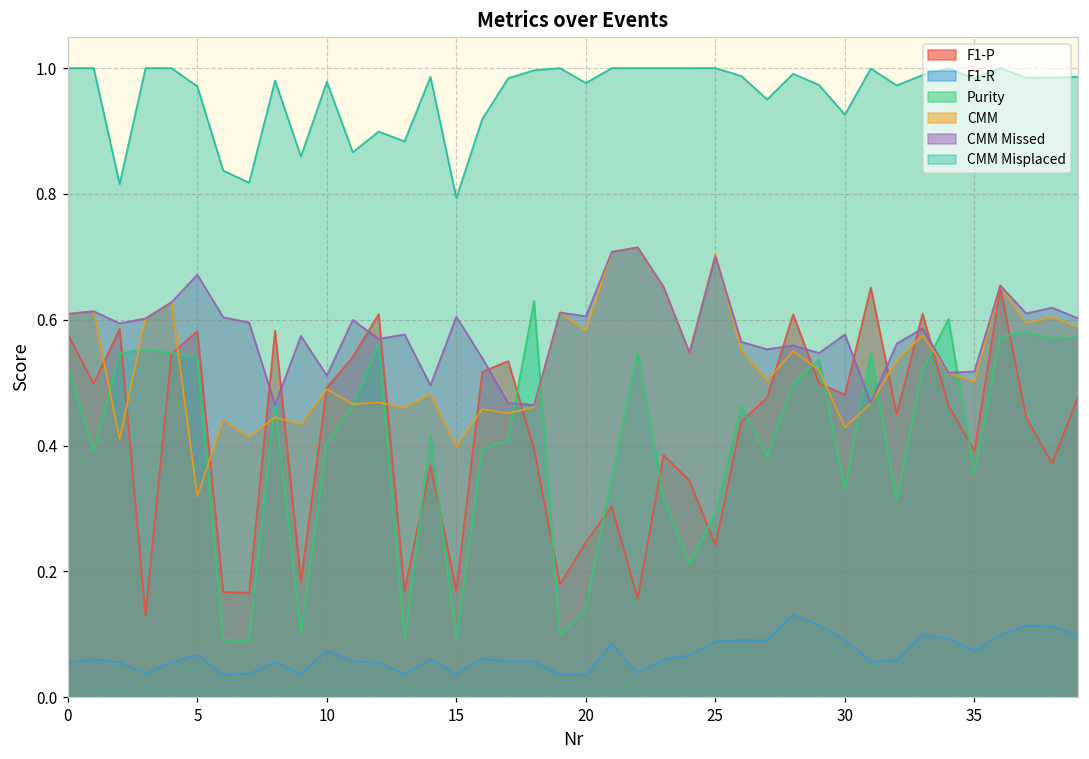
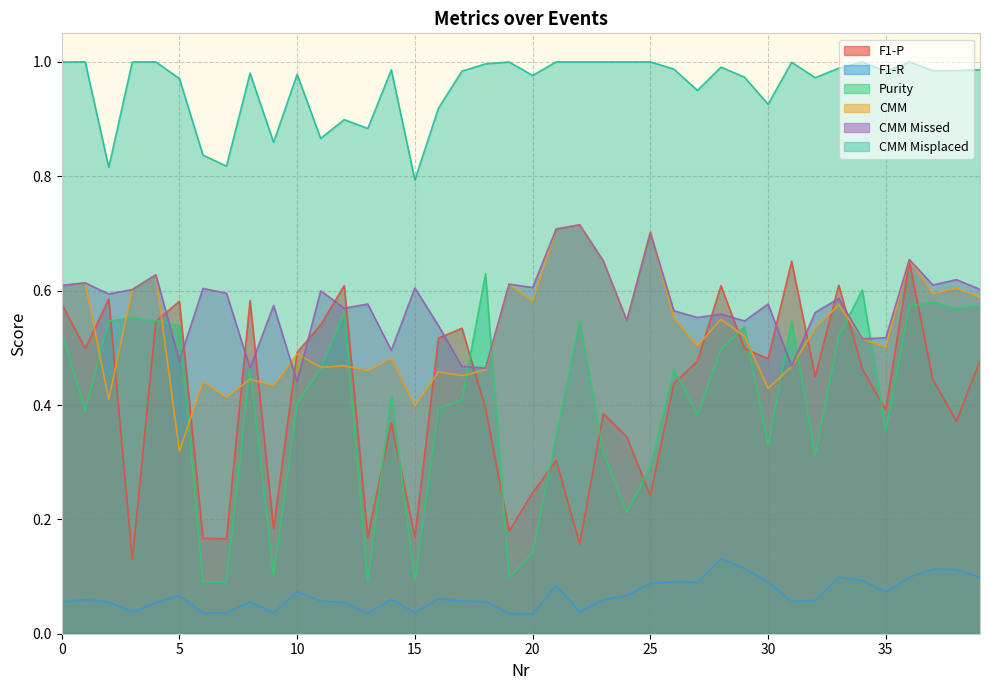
  {
    "F1-P": {
      "0": 0.58,
      "5": 0.58,
      "15": 0.17,
      "20": 0.25,
      "25": 0.24,
      "30": 0.48,
      "35": 0.39
    },
    "CMM": {
      "5": 0.32,
      "15": 0.40,
      "20": 0.58,
      "30": 0.43,
      "35": 0.50
    },
    "CMM Missed": {
-     "5": 0.67,
-     "10": 0.51,
+     "5": 0.48,
+     "10": 0.44,
      "15": 0.60,
      "20": 0.61,
      "30": 0.58,
      "35": 0.52
    }
  }
